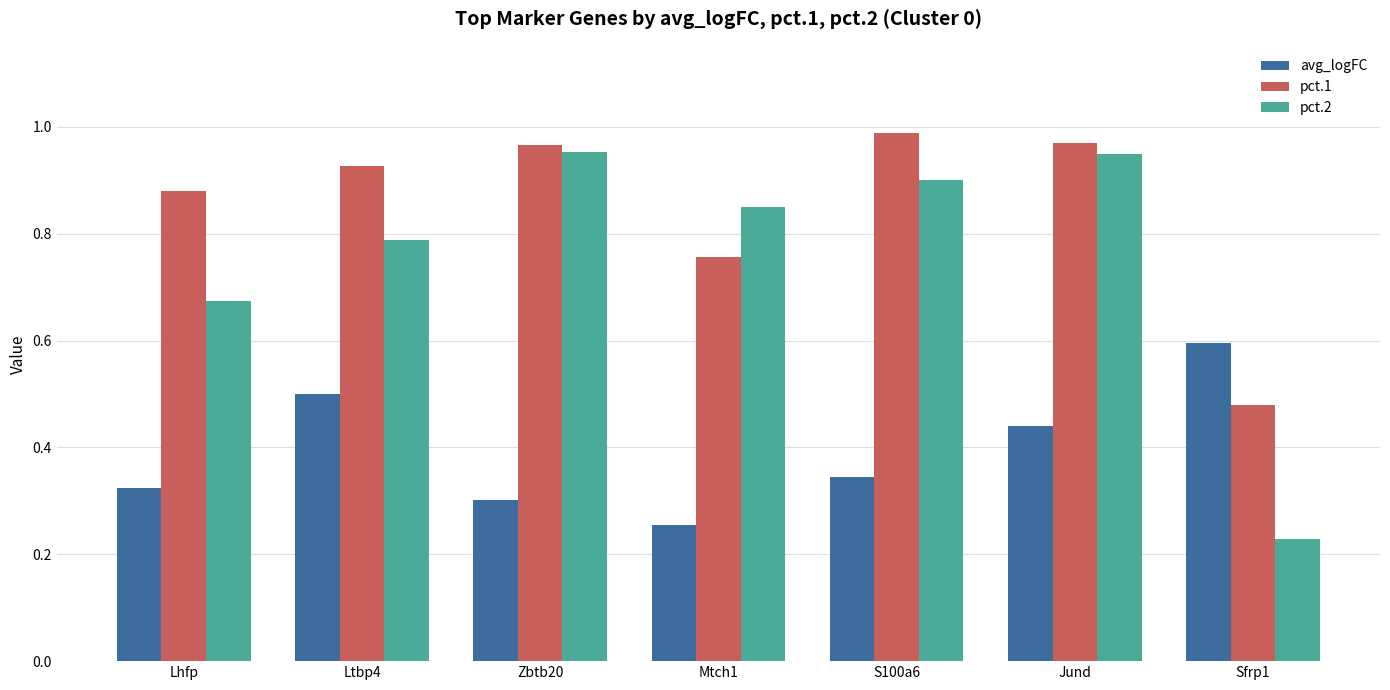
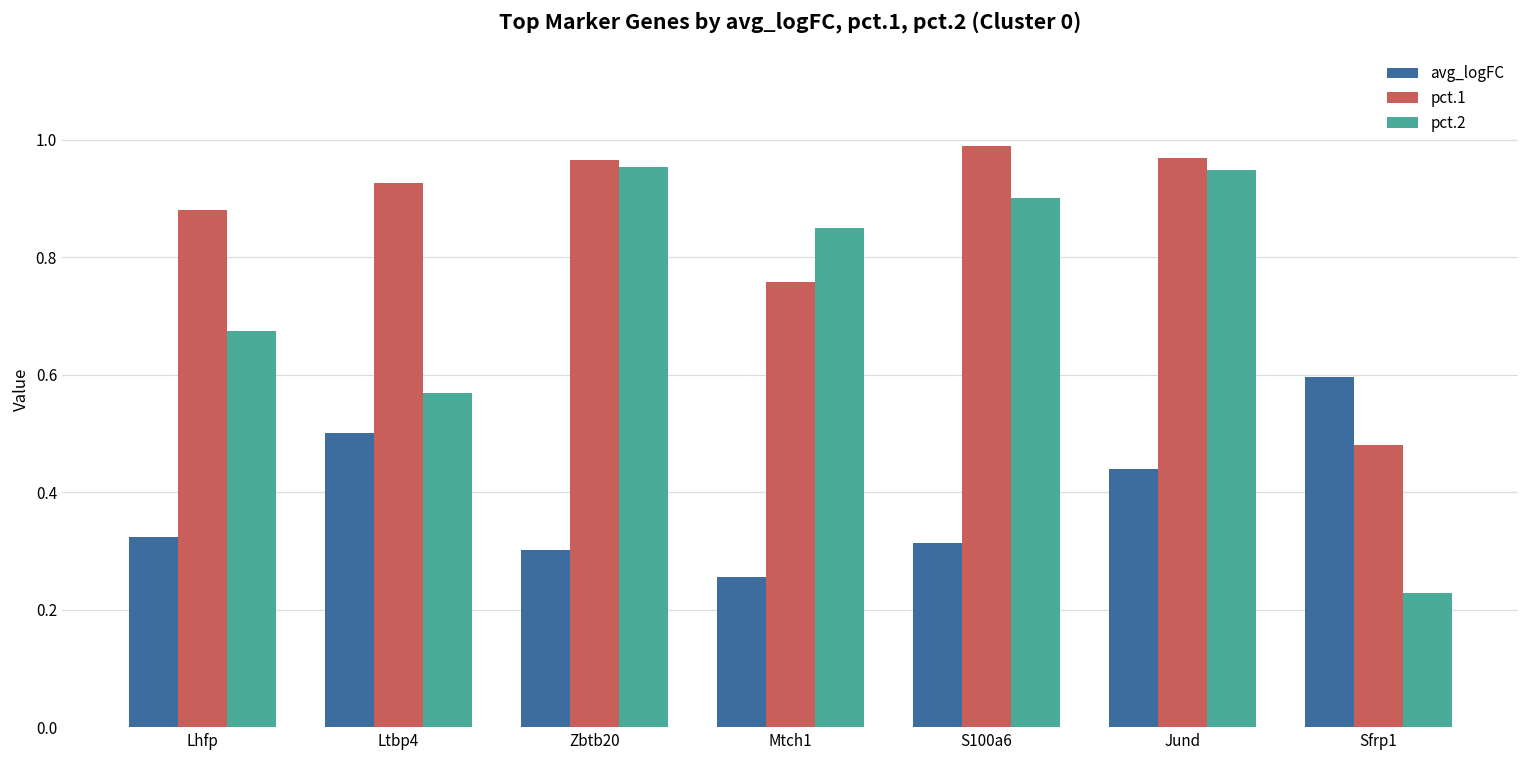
  {
    "avg_logFC": {
      "Lhfp": 0.32,
      "Ltbp4": 0.50,
      "Zbtb20": 0.30,
      "Mtch1": 0.26,
-     "S100a6": 0.34,
+     "S100a6": 0.31,
      "Jund": 0.44,
      "Sfrp1": 0.60
    },
    "pct.1": {
      "Lhfp": 0.88,
      "Ltbp4": 0.93,
      "Zbtb20": 0.97,
      "Mtch1": 0.76,
      "S100a6": 0.99,
      "Jund": 0.97,
      "Sfrp1": 0.48
    },
    "pct.2": {
      "Lhfp": 0.67,
-     "Ltbp4": 0.79,
+     "Ltbp4": 0.57,
      "Zbtb20": 0.95,
      "Mtch1": 0.85,
      "S100a6": 0.90,
      "Jund": 0.95,
      "Sfrp1": 0.23
    }
  }
